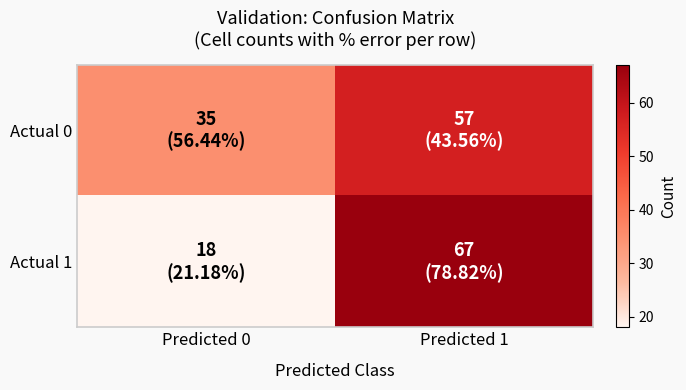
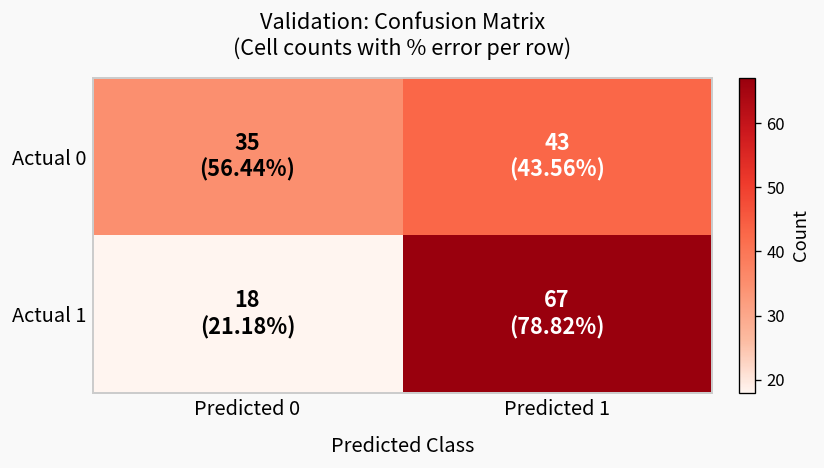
  {
    "Actual 0": {
-     "Predicted 1": 57
+     "Predicted 1": 43
    }
  }
